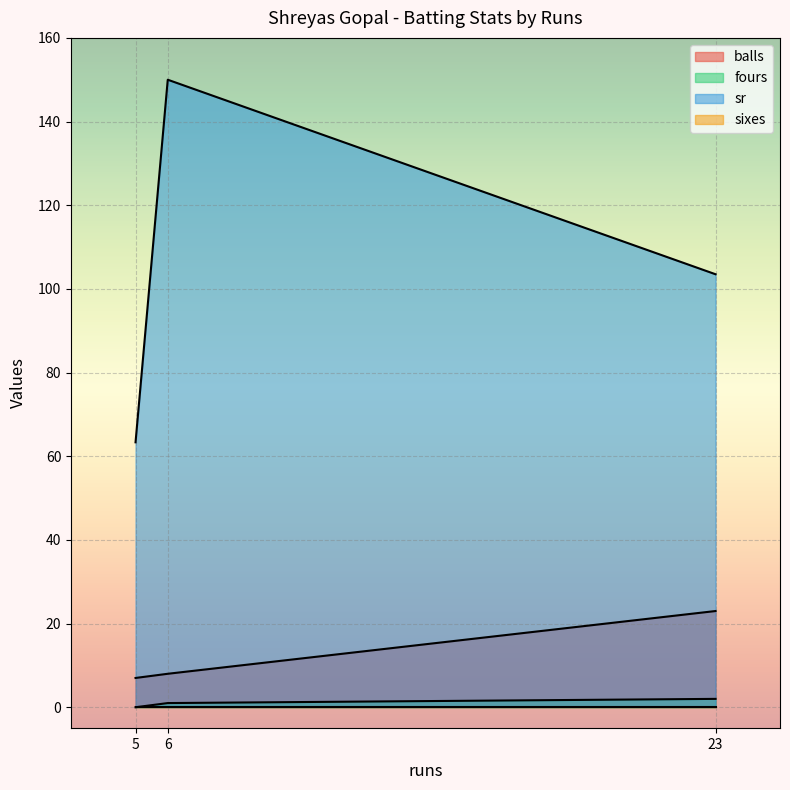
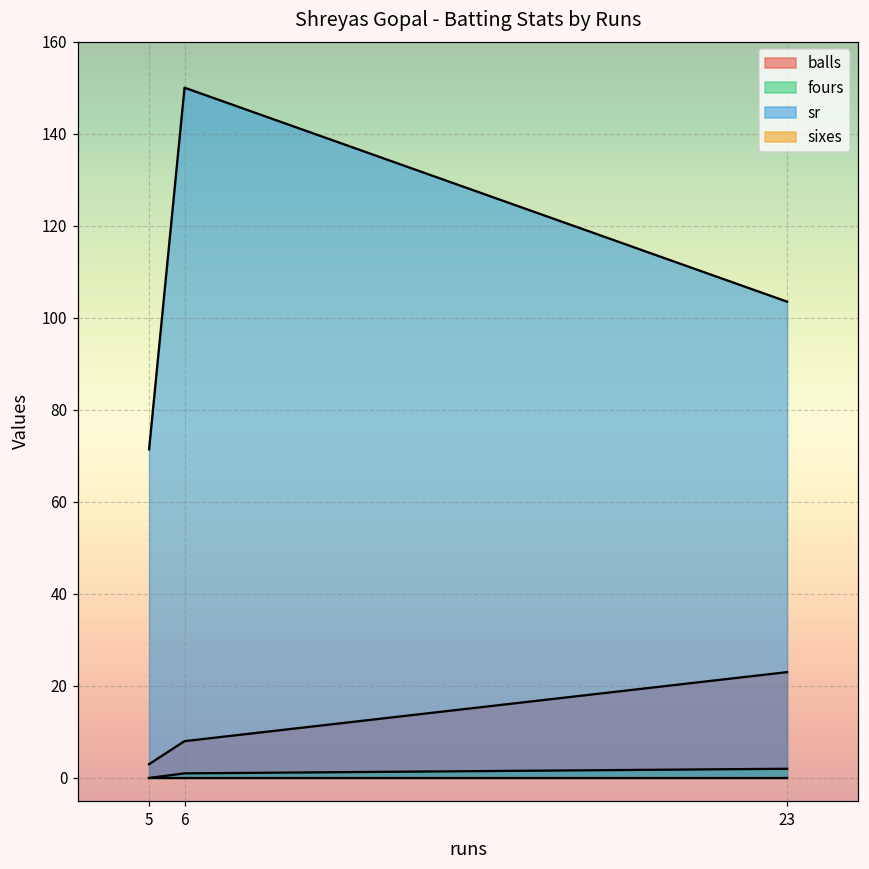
  {
    "balls": {
-     "5": 7,
+     "5": 3,
      "6": 8,
      "23": 23
    },
    "fours": {
      "6": 1,
      "23": 2
    },
    "sr": {
-     "5": 63,
+     "5": 71,
      "6": 150,
      "23": 104
    },
    "sixes": {
      "6": 0,
      "23": 0
    }
  }
